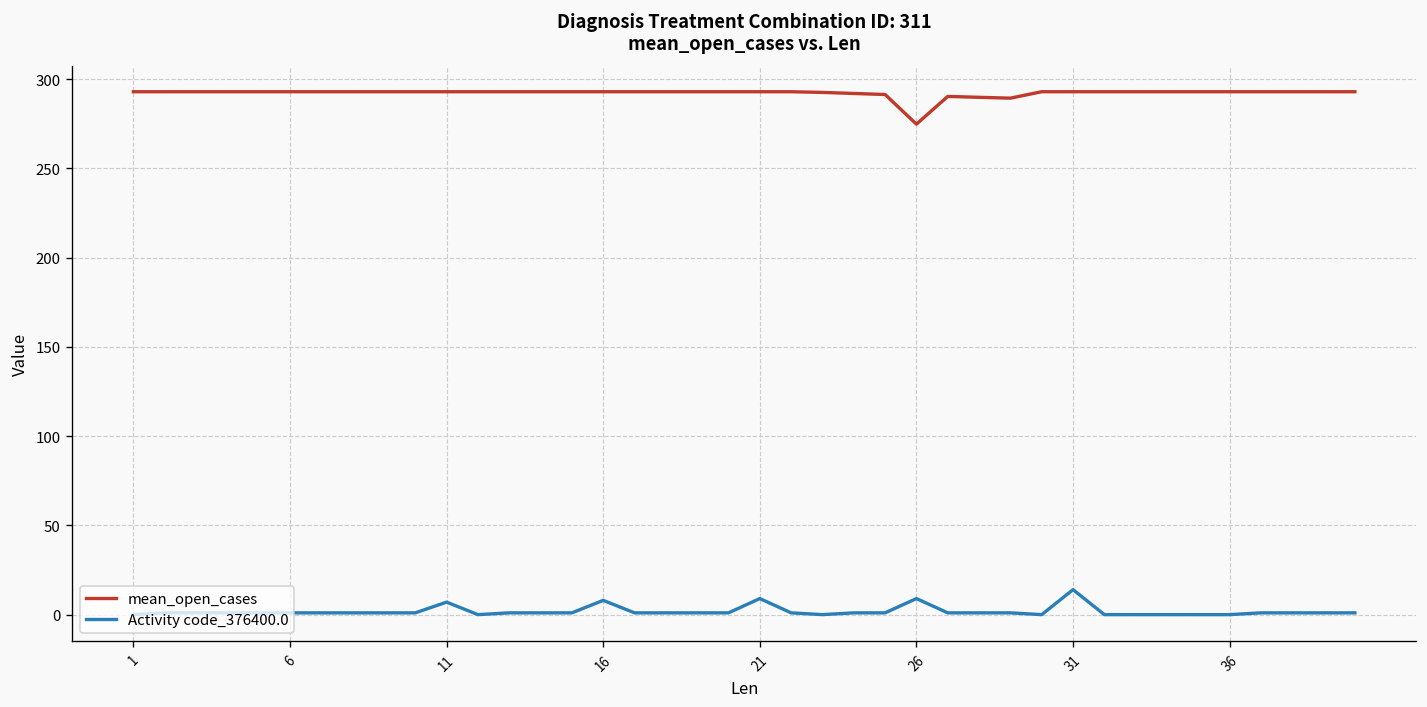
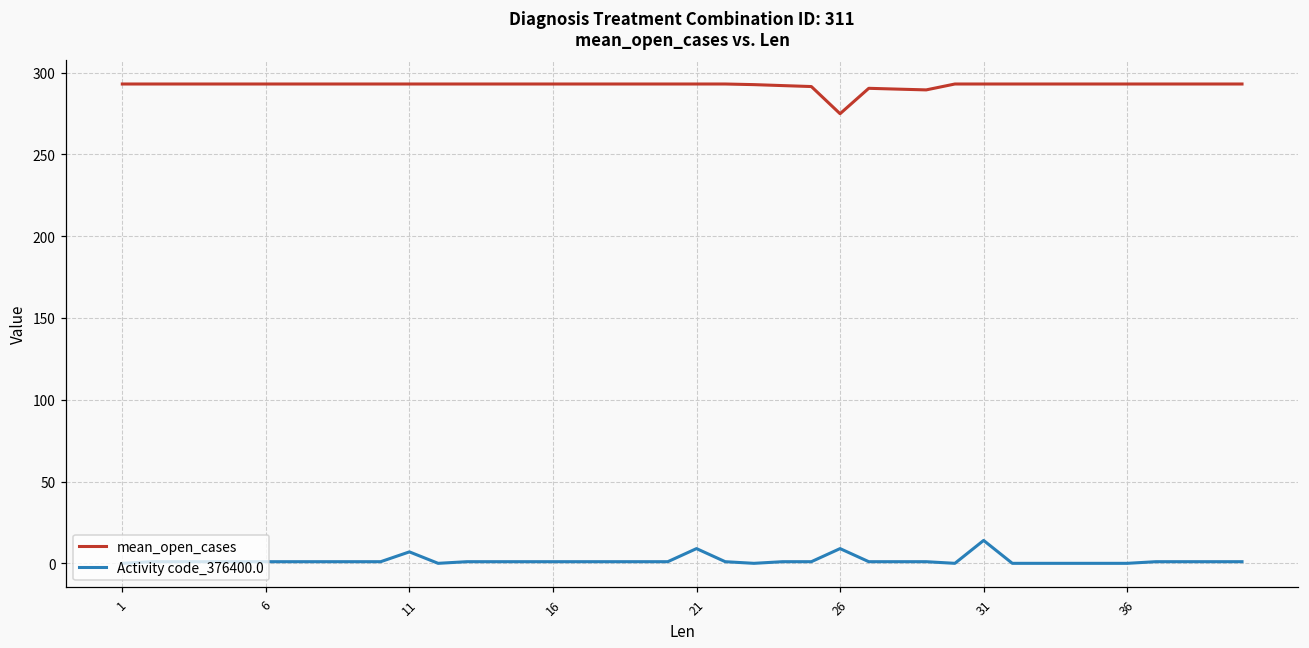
  {
    "mean_open_cases": {
      "1": 293,
      "6": 293,
      "11": 293,
      "16": 293,
      "21": 293,
      "26": 275,
      "31": 293,
      "36": 293
    },
    "Activity code_376400.0": {
      "11": 7,
-     "16": 8,
+     "16": 1,
      "21": 9,
      "26": 9,
      "31": 14,
      "36": 0
    }
  }
